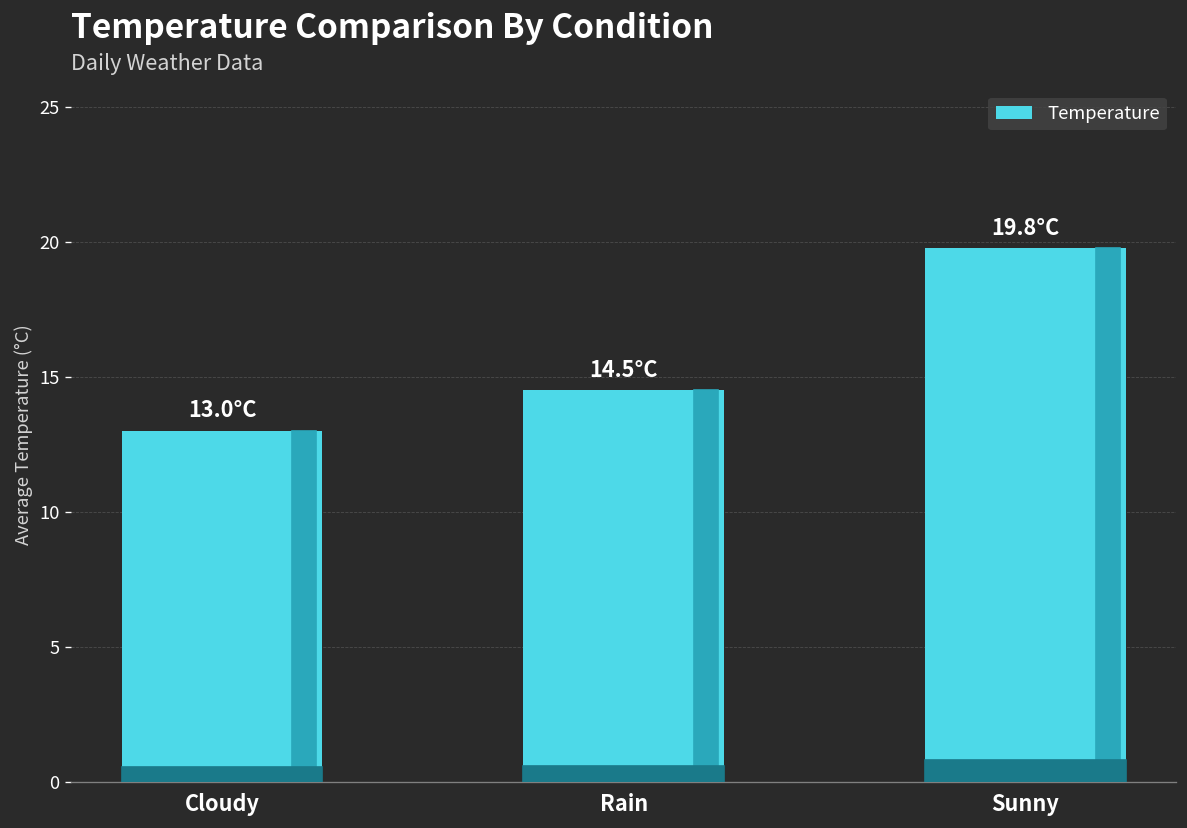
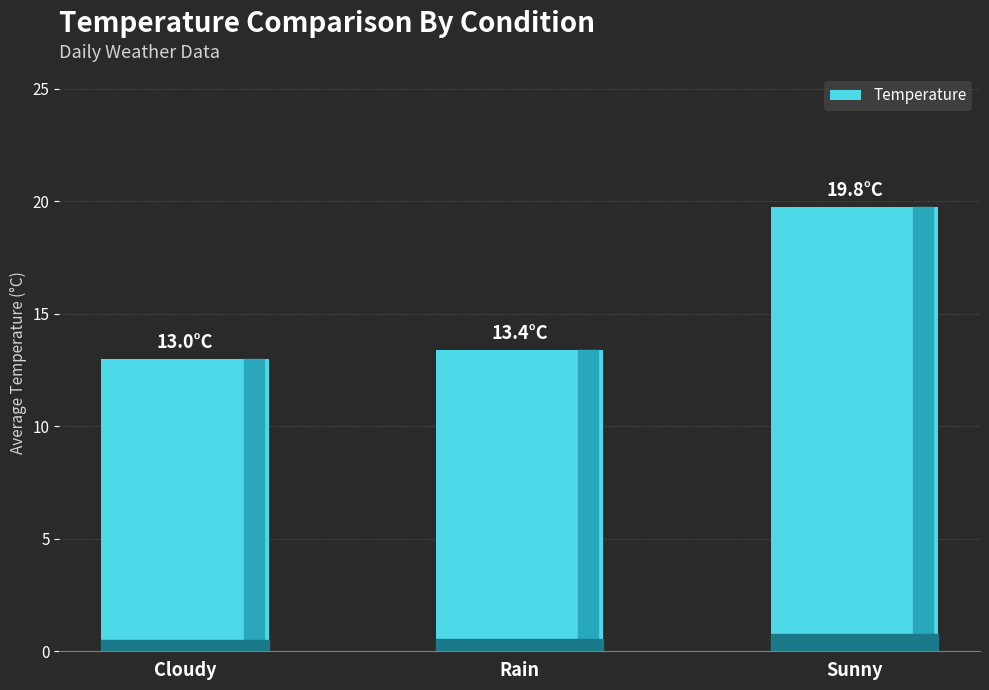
  {
    "Cloudy": "13.0°C",
-   "Rain": "14.5°C",
+   "Rain": "13.4°C",
    "Sunny": "19.8°C"
  }
